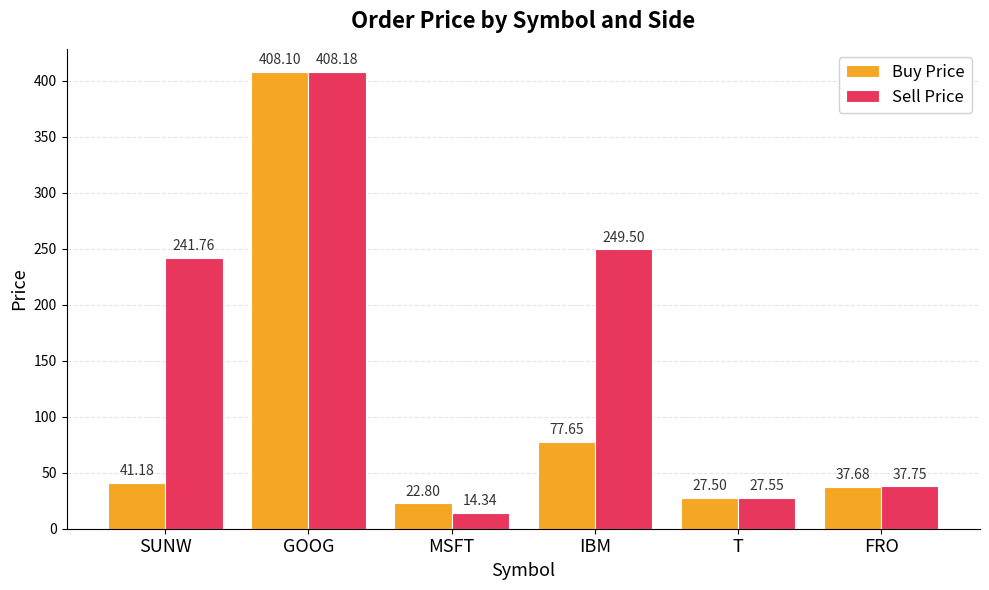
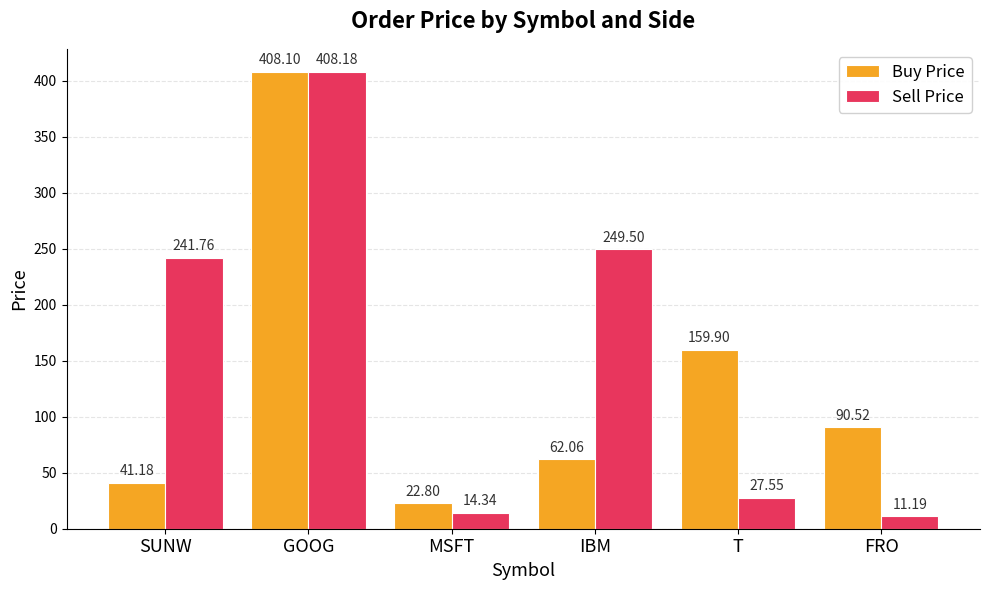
  {
    "Buy Price": {
      "SUNW": 41.18,
      "GOOG": 408.10,
      "MSFT": 22.80,
-     "IBM": 77.65,
-     "T": 27.50,
-     "FRO": 37.68
+     "IBM": 62.06,
+     "T": 159.90,
+     "FRO": 90.52
    },
    "Sell Price": {
      "SUNW": 241.76,
      "GOOG": 408.18,
      "MSFT": 14.34,
      "IBM": 249.50,
      "T": 27.55,
-     "FRO": 37.75
+     "FRO": 11.19
    }
  }
